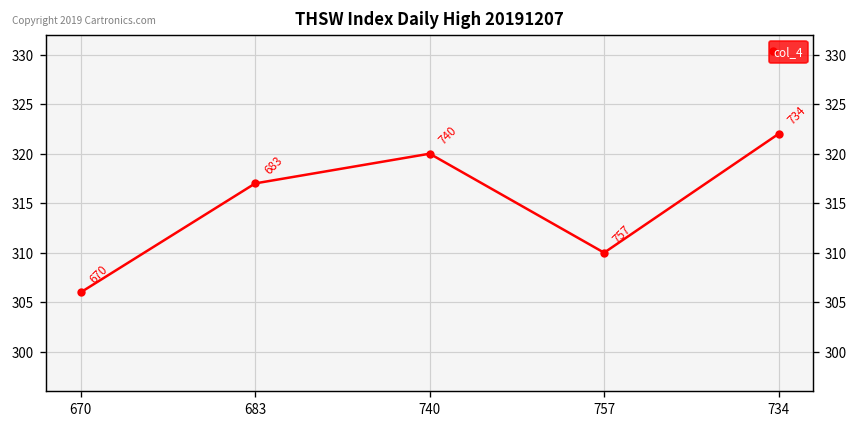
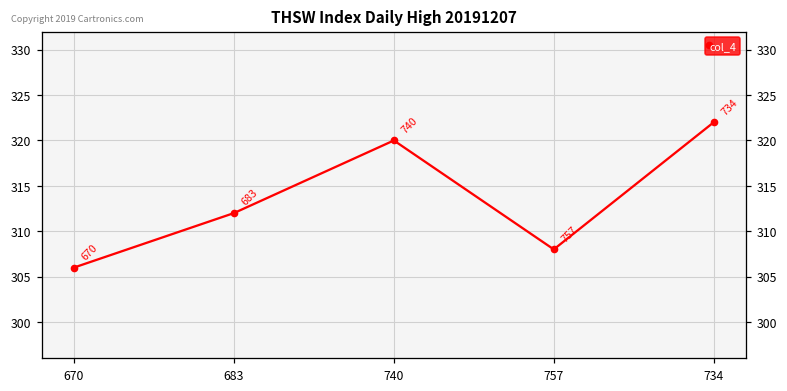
  {
-   "683": 317,
-   "757": 310
+   "683": 312,
+   "757": 308
  }
